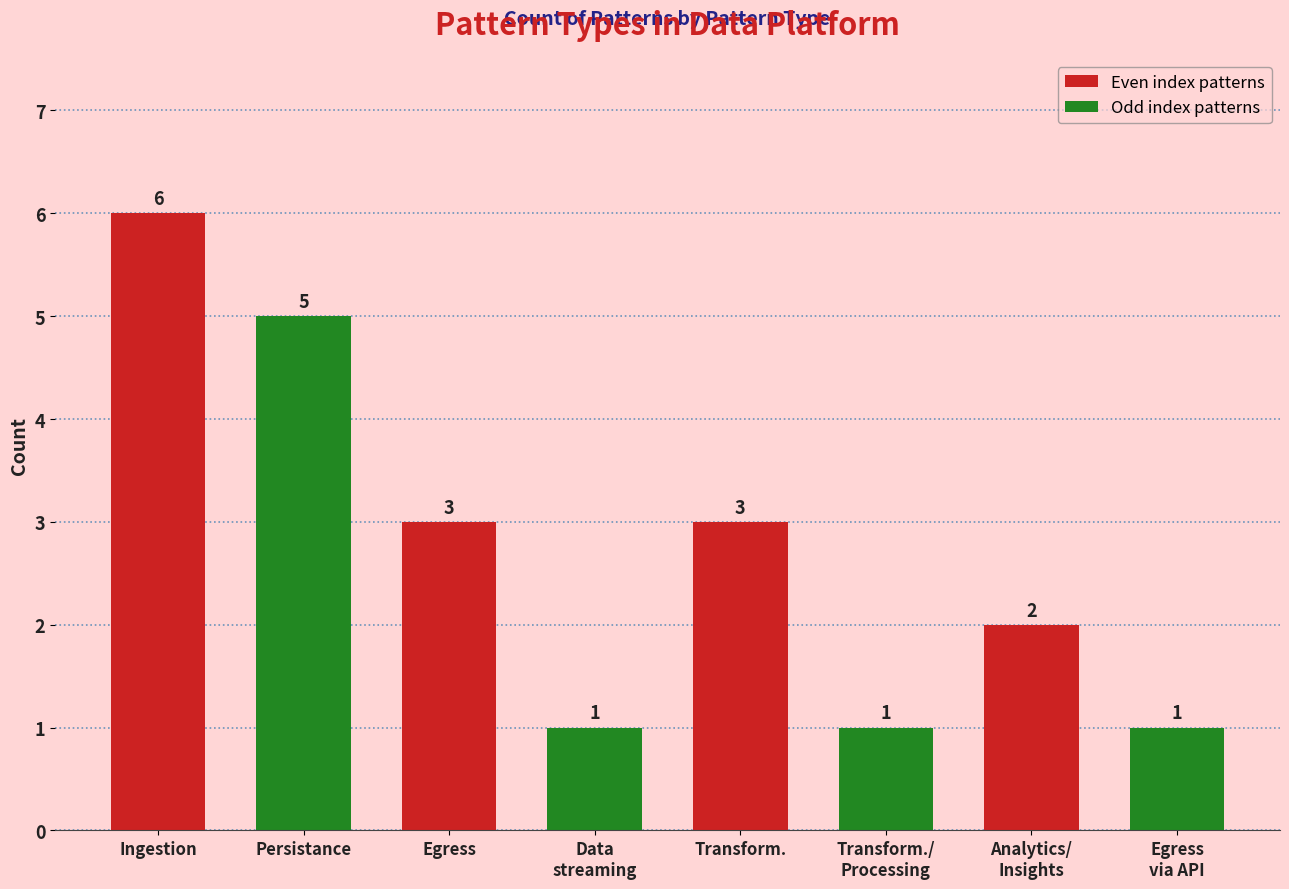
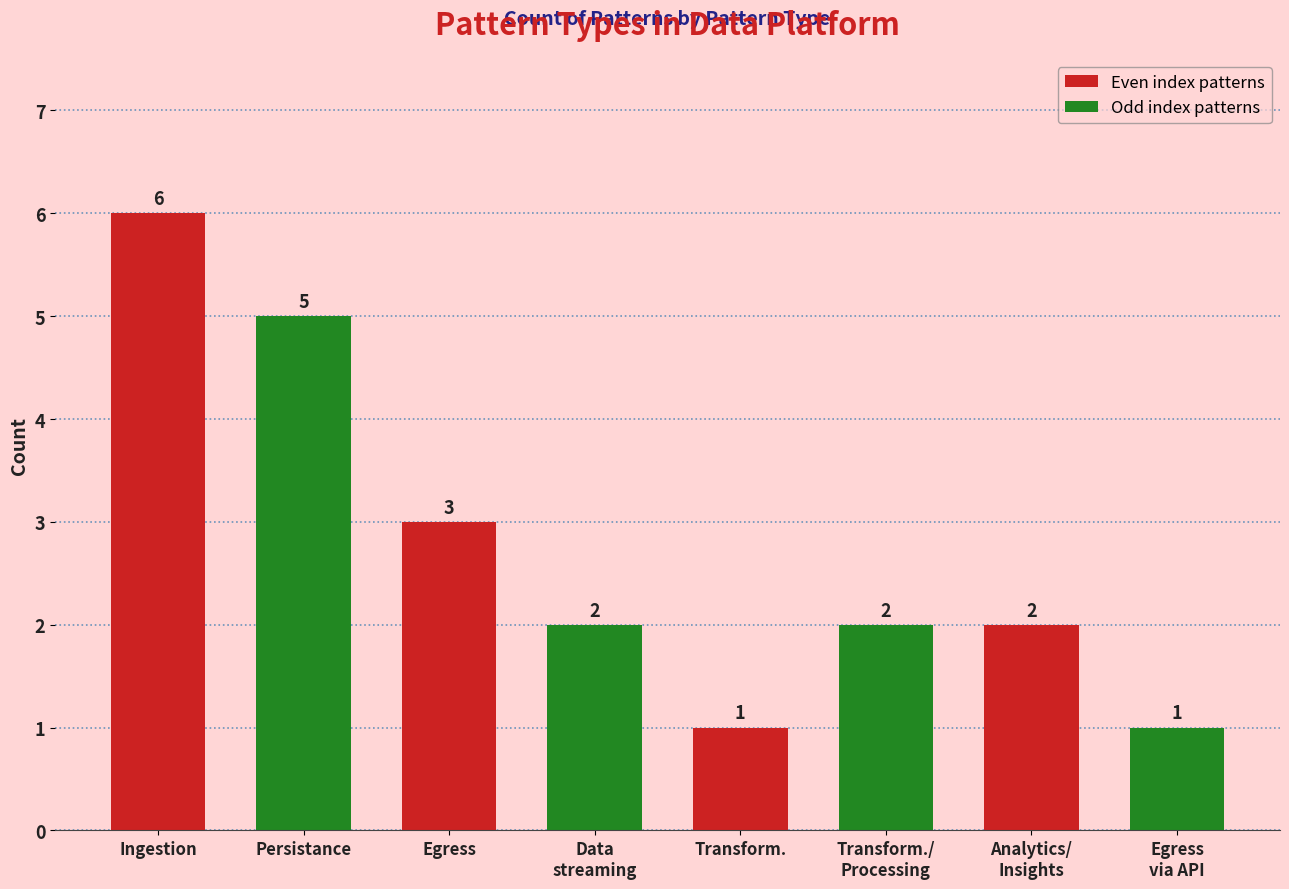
  {
    "Ingestion": 6,
    "Persistance": 5,
    "Egress": 3,
-   "Data streaming": 1,
-   "Transform.": 3,
-   "Transform./ Processing": 1,
+   "Data streaming": 2,
+   "Transform.": 1,
+   "Transform./ Processing": 2,
    "Analytics/ Insights": 2,
    "Egress via API": 1
  }
